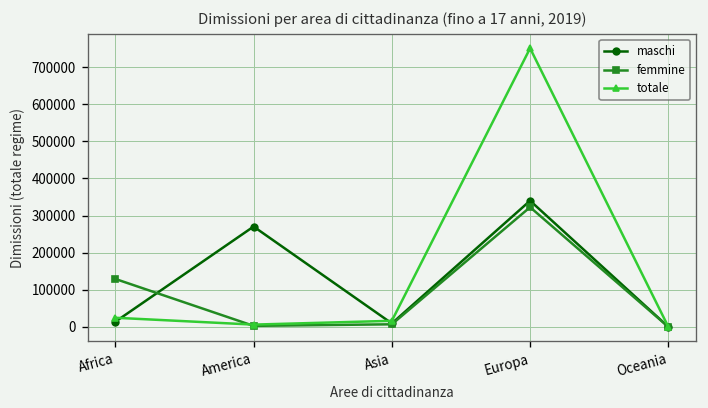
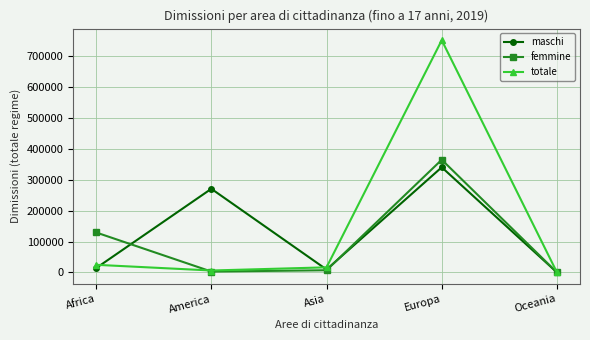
  {
    "maschi": {
      "Africa": 10000,
      "America": 270000,
      "Europa": 340000
    },
    "femmine": {
      "Africa": 130000,
-     "Europa": 320000
+     "Europa": 360000
    },
    "totale": {
      "Africa": 20000,
      "Europa": 750000
    }
  }
